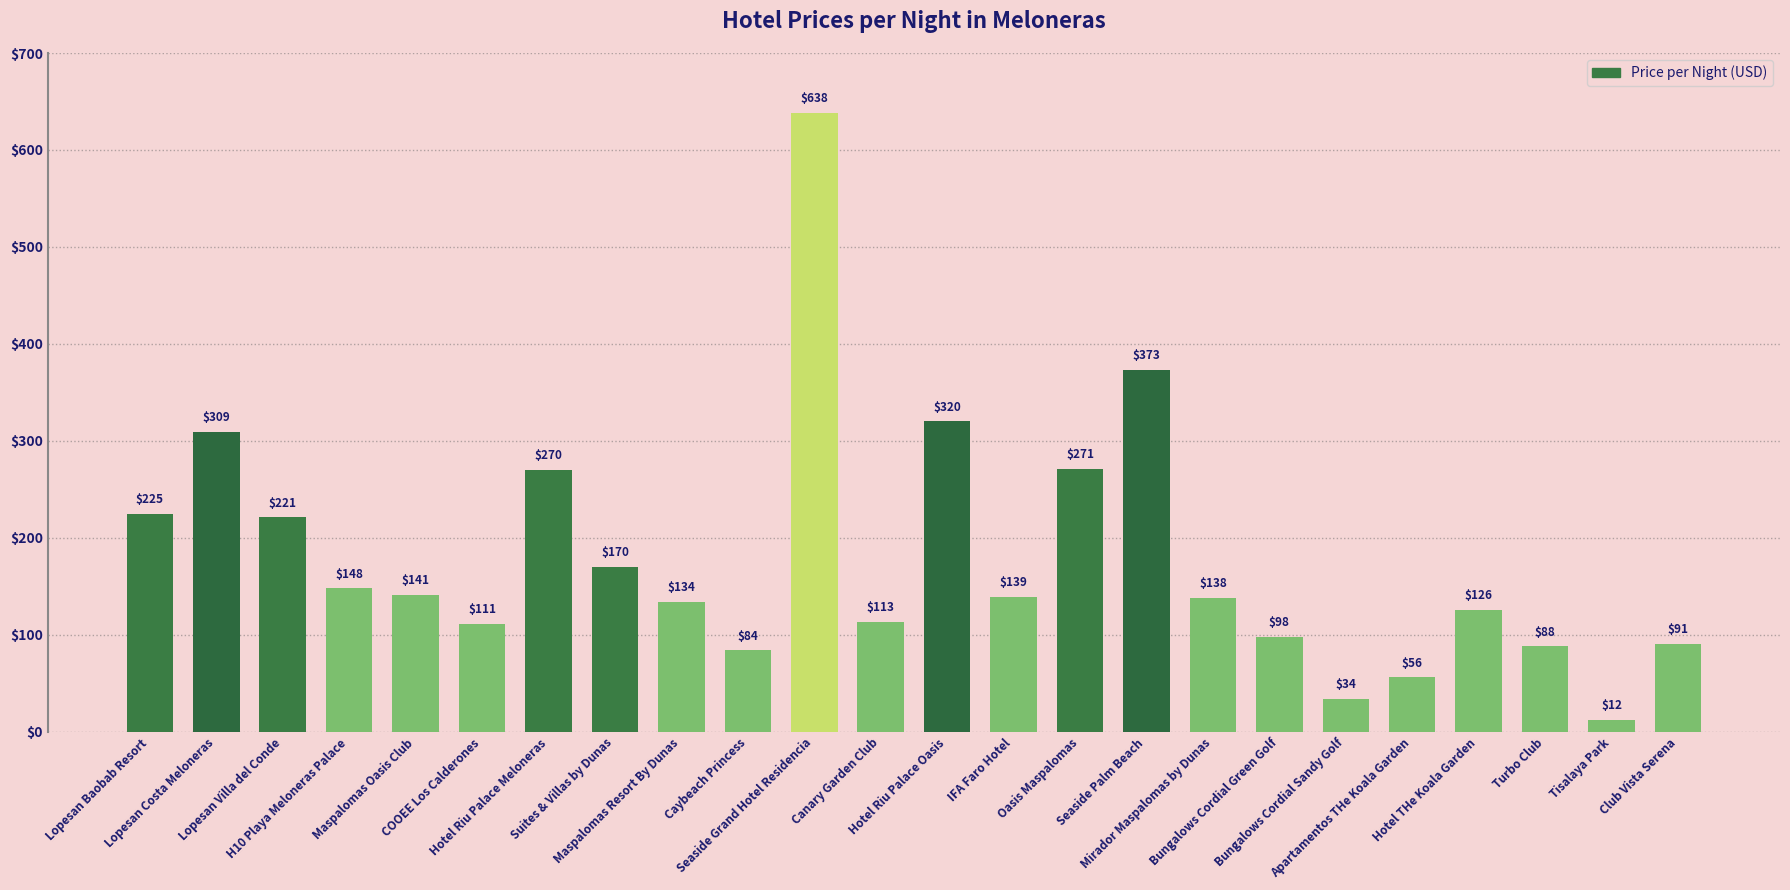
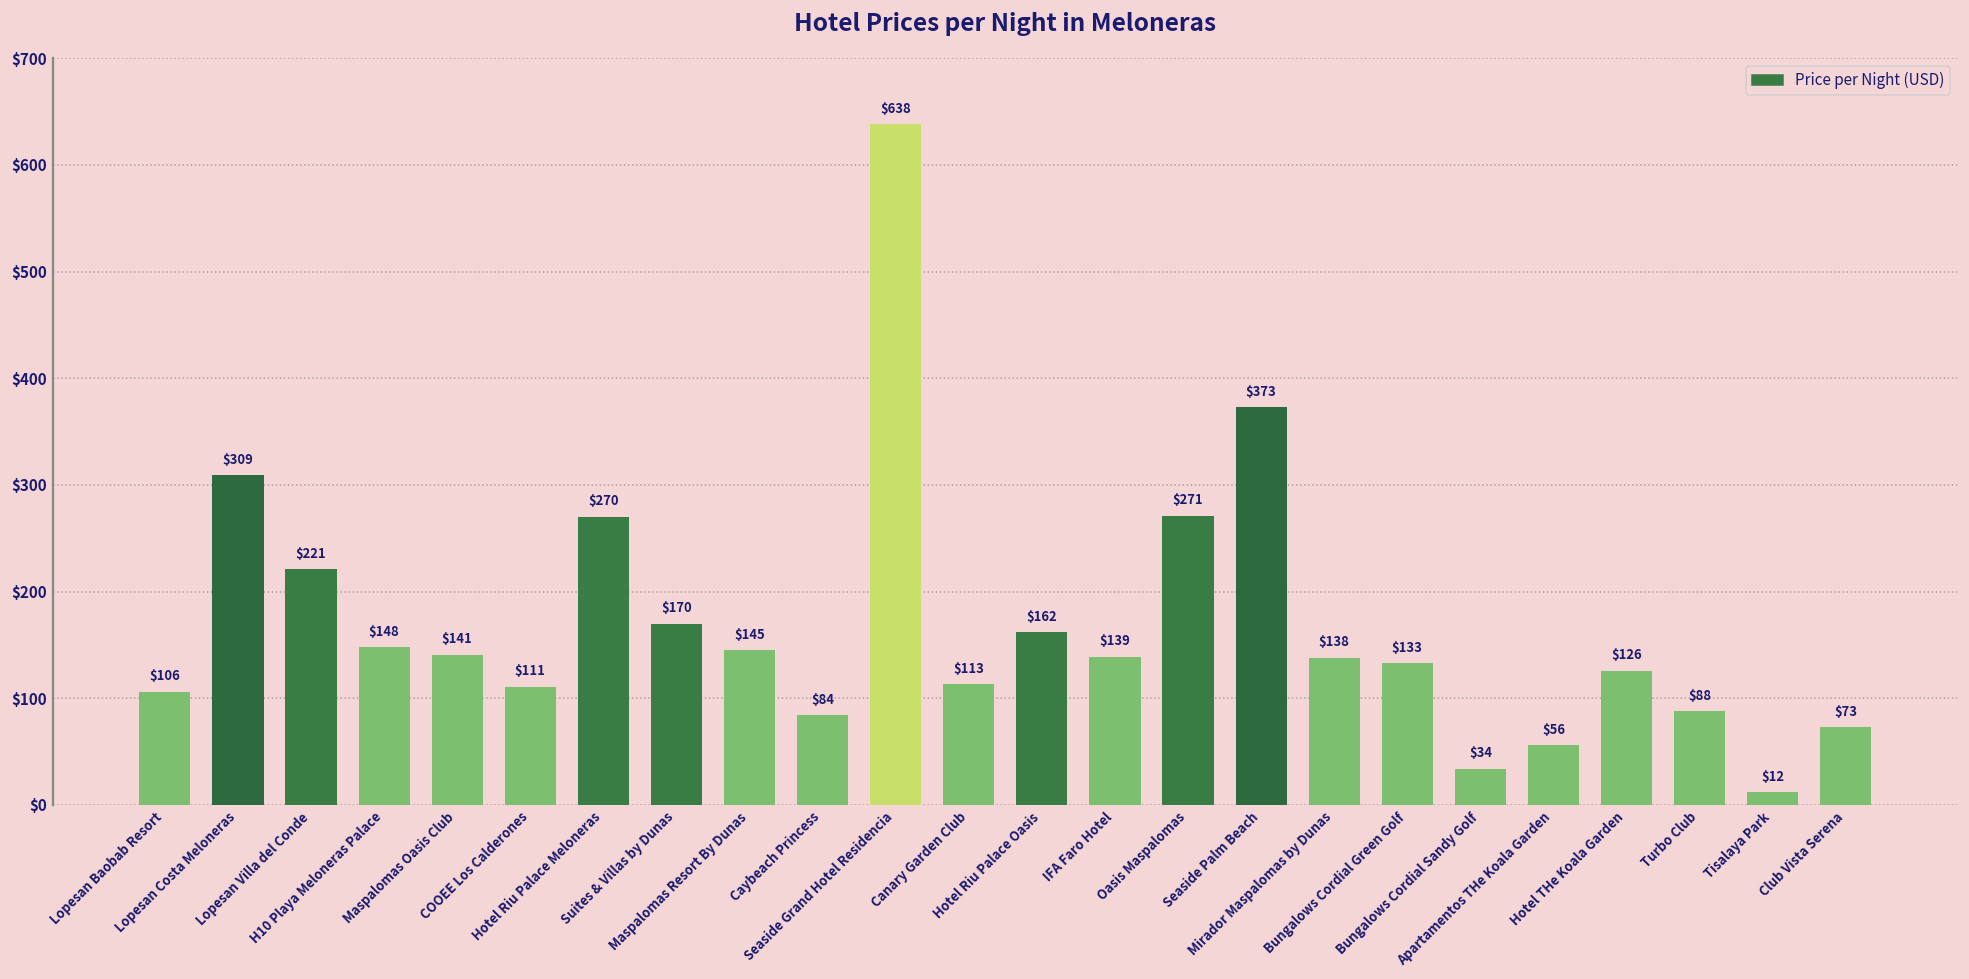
  {
-   "Lopesan Baobab Resort": "$225",
+   "Lopesan Baobab Resort": "$106",
    "Lopesan Costa Meloneras": "$309",
    "Lopesan Villa del Conde": "$221",
    "H10 Playa Meloneras Palace": "$148",
    "Maspalomas Oasis Club": "$141",
    "COOEE Los Calderones": "$111",
    "Hotel Riu Palace Meloneras": "$270",
    "Suites & Villas by Dunas": "$170",
-   "Maspalomas Resort By Dunas": "$134",
+   "Maspalomas Resort By Dunas": "$145",
    "Caybeach Princess": "$84",
    "Seaside Grand Hotel Residencia": "$638",
    "Canary Garden Club": "$113",
-   "Hotel Riu Palace Oasis": "$320",
+   "Hotel Riu Palace Oasis": "$162",
    "IFA Faro Hotel": "$139",
    "Oasis Maspalomas": "$271",
    "Seaside Palm Beach": "$373",
    "Mirador Maspalomas by Dunas": "$138",
-   "Bungalows Cordial Green Golf": "$98",
+   "Bungalows Cordial Green Golf": "$133",
    "Bungalows Cordial Sandy Golf": "$34",
    "Apartamentos THe Koala Garden": "$56",
    "Hotel THe Koala Garden": "$126",
    "Turbo Club": "$88",
    "Tisalaya Park": "$12",
-   "Club Vista Serena": "$91"
+   "Club Vista Serena": "$73"
  }
